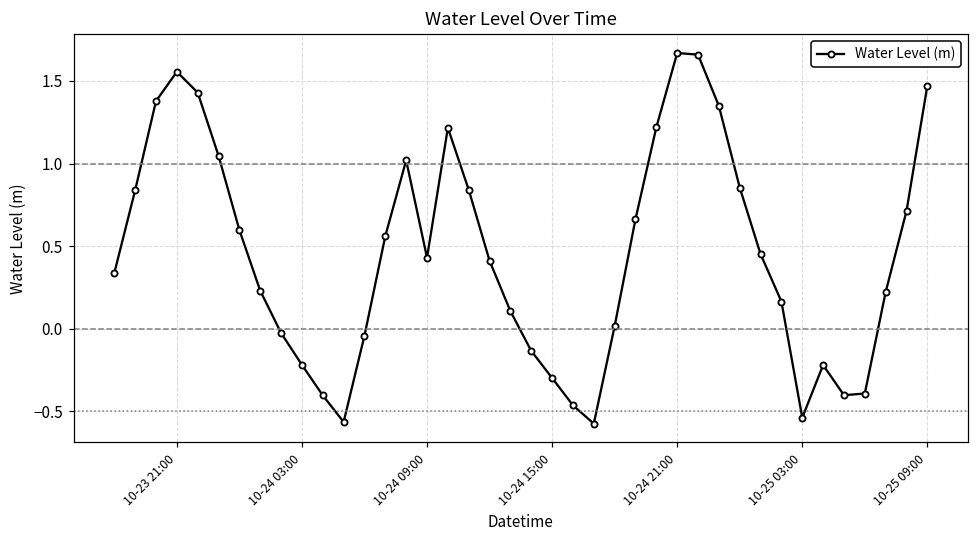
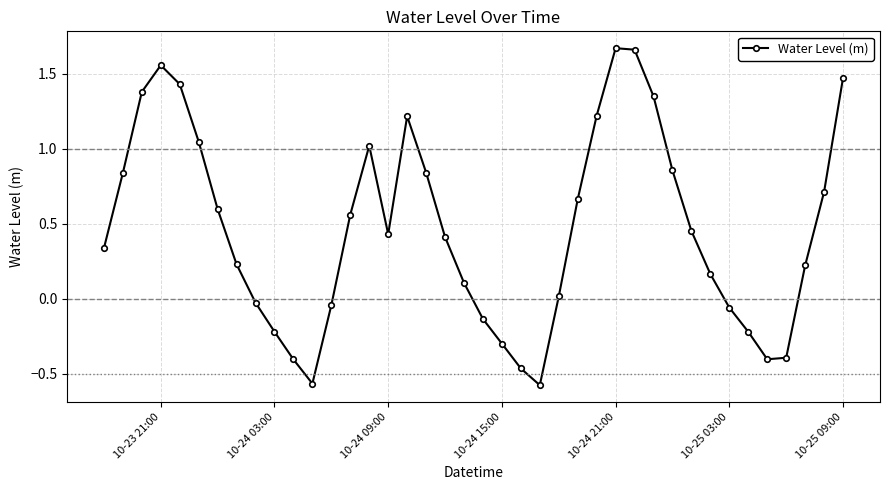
  {
    "10-23 21:00": 1.56,
    "10-24 03:00": -0.22,
    "10-24 09:00": 0.43,
    "10-24 15:00": -0.30,
    "10-24 21:00": 1.67,
-   "10-25 03:00": -0.54,
+   "10-25 03:00": -0.06,
    "10-25 09:00": 1.47
  }
